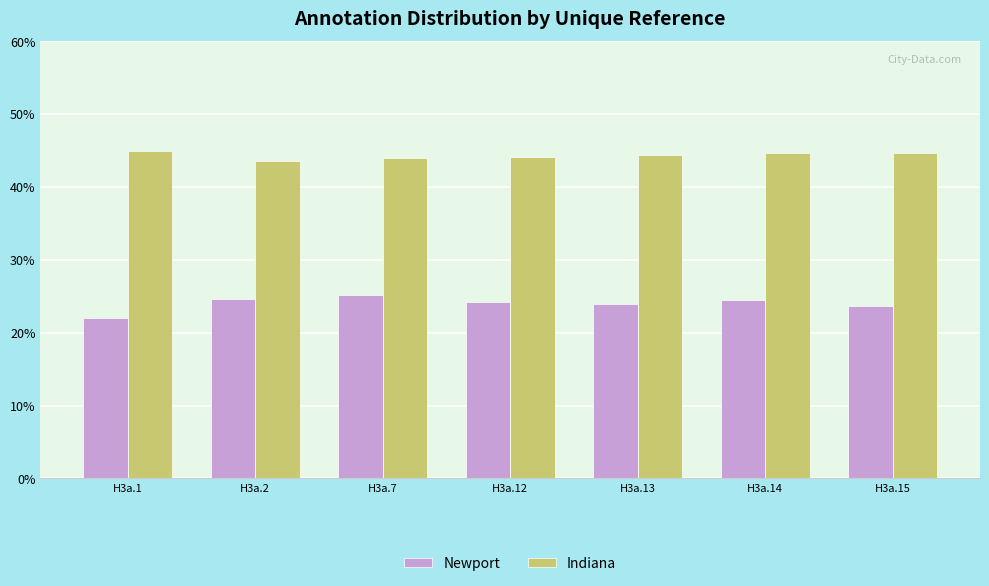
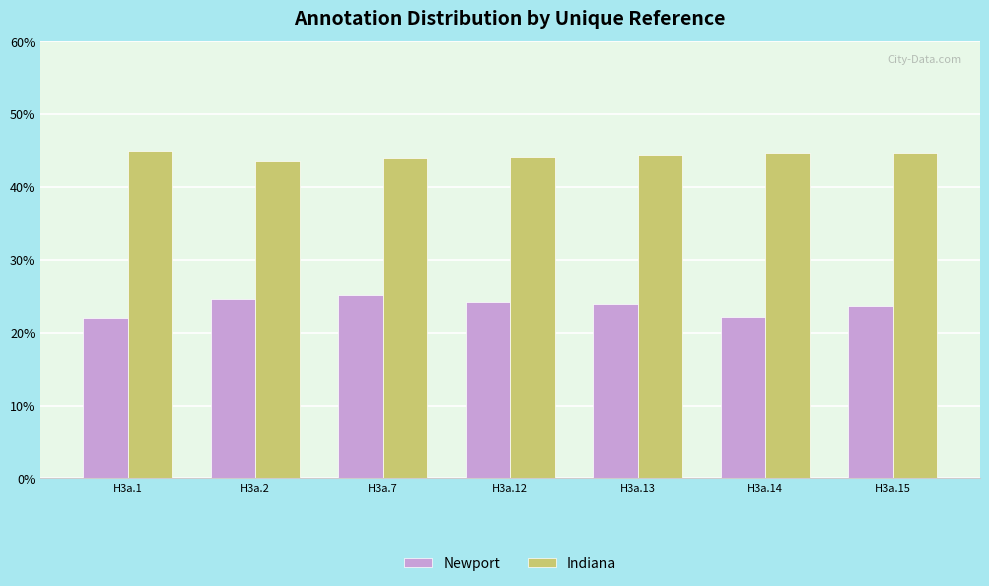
  {
    "Newport": {
      "H3a.1": "22%",
      "H3a.2": "25%",
      "H3a.7": "25%",
      "H3a.12": "24%",
      "H3a.13": "24%",
-     "H3a.14": "24%",
+     "H3a.14": "22%",
      "H3a.15": "24%"
    },
    "Indiana": {
      "H3a.1": "45%",
      "H3a.2": "44%",
      "H3a.7": "44%",
      "H3a.12": "44%",
      "H3a.13": "44%",
      "H3a.14": "45%",
      "H3a.15": "45%"
    }
  }
